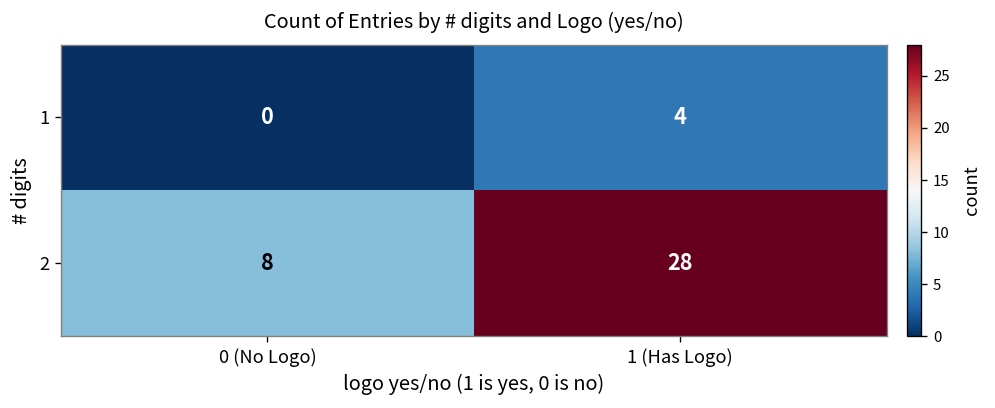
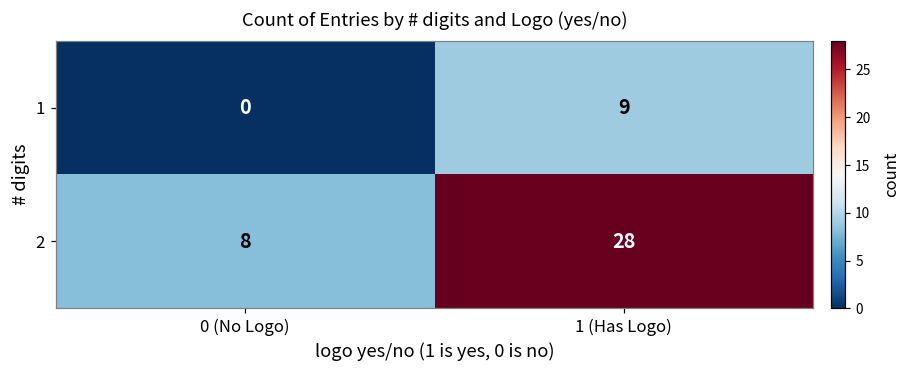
  {
    "1": {
      "0 (No Logo)": 0,
-     "1 (Has Logo)": 4
+     "1 (Has Logo)": 9
    },
    "2": {
      "0 (No Logo)": 8,
      "1 (Has Logo)": 28
    }
  }
